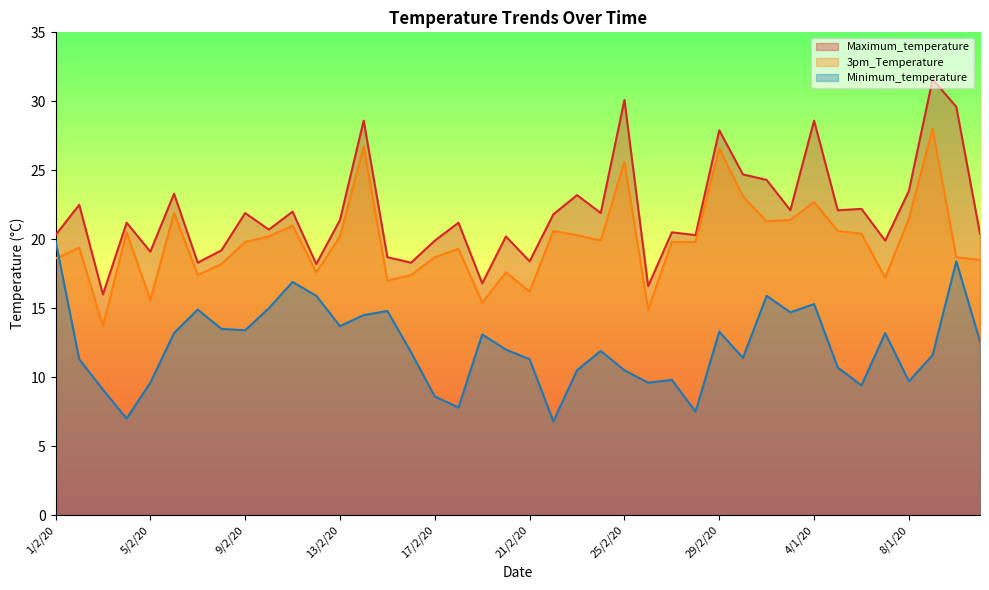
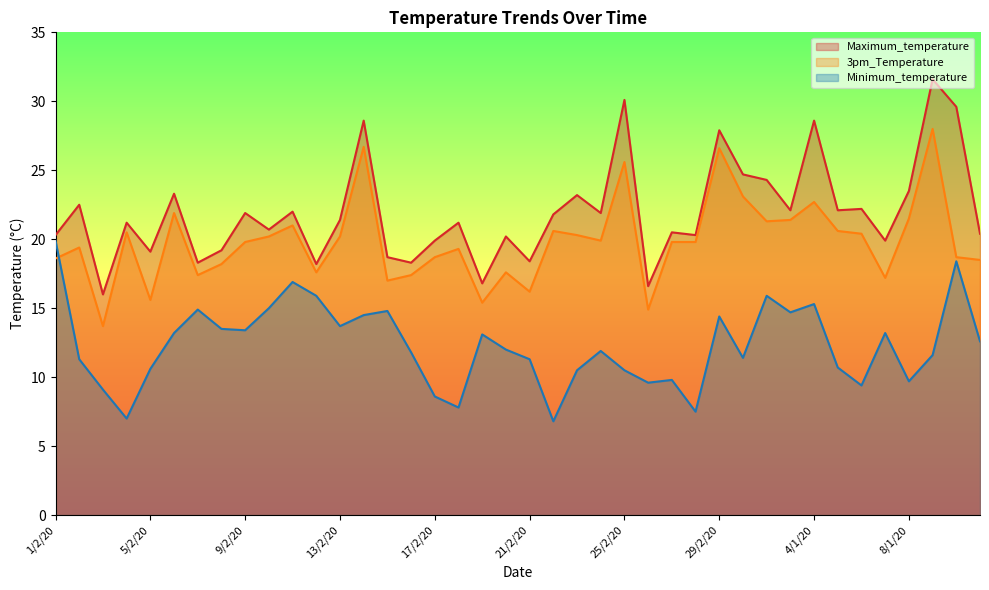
  {
    "Minimum_temperature": {
      "1/2/20": 19.9,
-     "5/2/20": 9.6,
+     "5/2/20": 10.6,
      "9/2/20": 13.4,
      "13/2/20": 13.7,
      "17/2/20": 8.6,
      "21/2/20": 11.3,
      "25/2/20": 10.5,
-     "29/2/20": 13.3,
+     "29/2/20": 14.4,
      "4/1/20": 15.3,
      "8/1/20": 9.7
    }
  }
